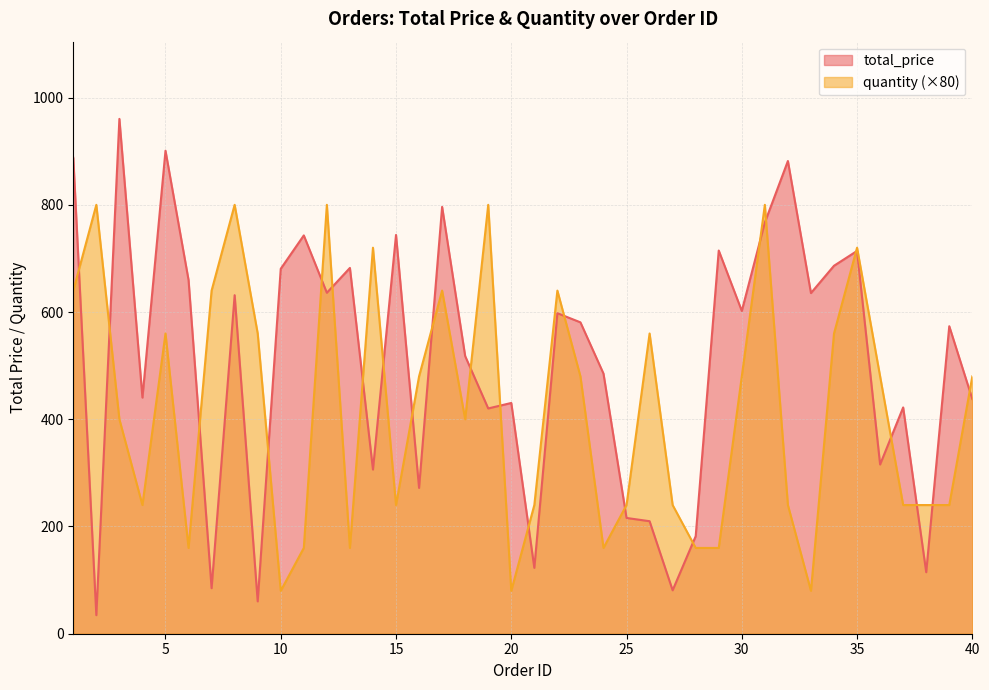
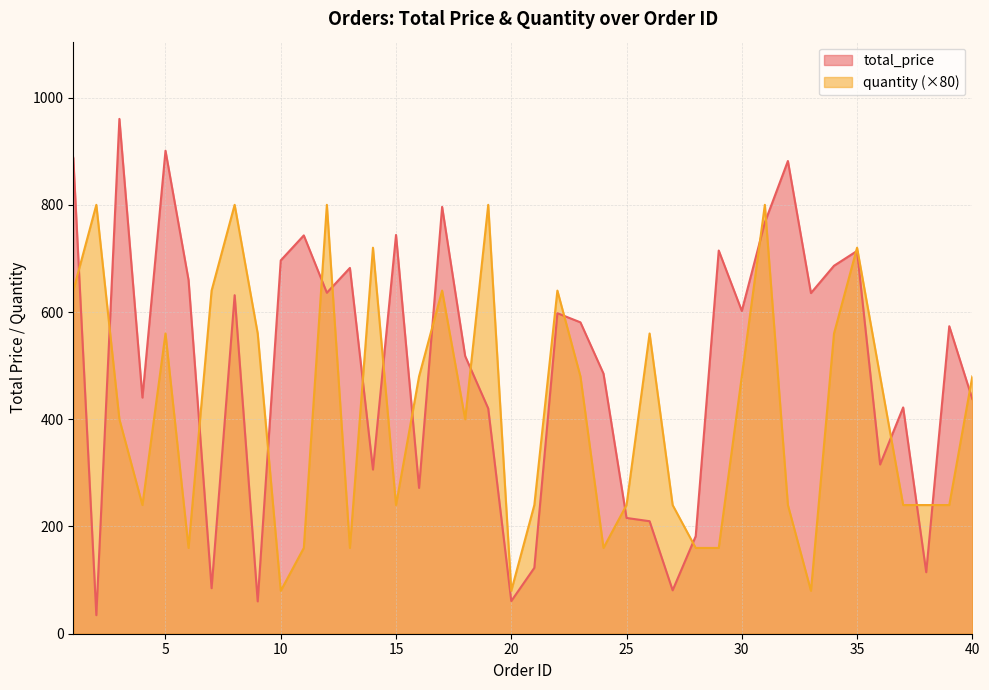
  {
    "total_price": {
      "5": 900,
-     "10": 680,
+     "10": 700,
      "15": 740,
-     "20": 430,
+     "20": 60,
      "25": 220,
      "30": 600,
      "35": 710,
      "40": 440
    },
    "quantity (×80)": {
      "5": 560,
      "10": 80,
      "15": 240,
      "20": 80,
      "25": 240,
      "30": 480,
      "35": 720,
      "40": 480
    }
  }
